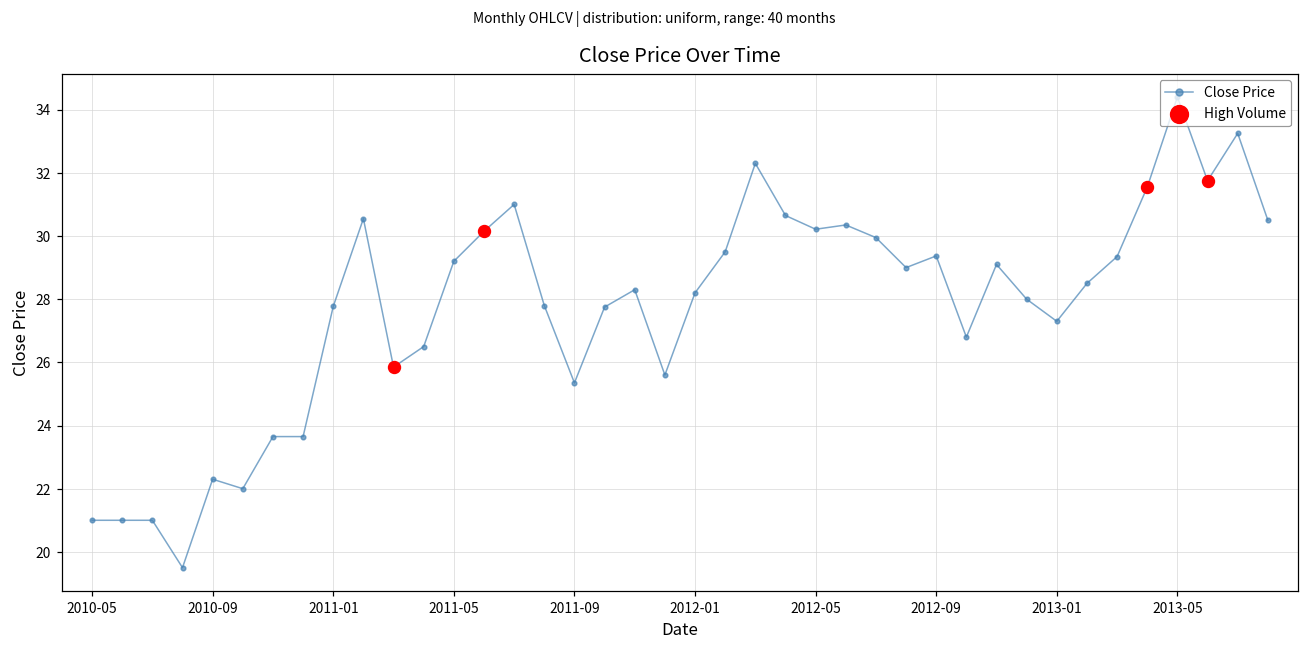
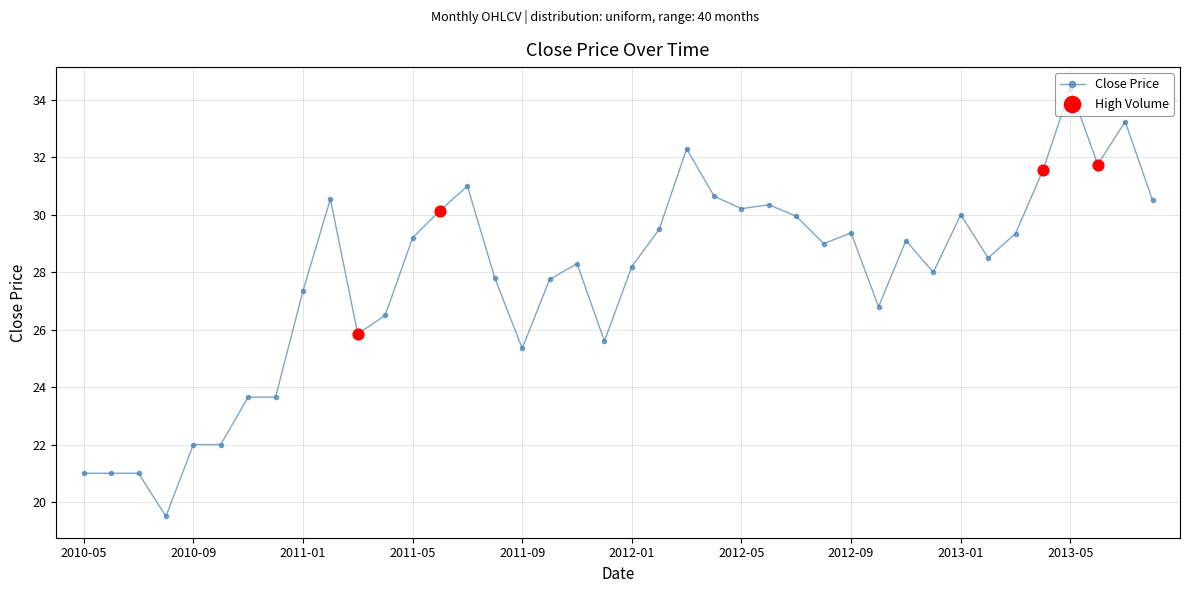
  {
    "Close Price": {
      "2010-05": 21.0,
-     "2010-09": 22.3,
-     "2011-01": 27.8,
+     "2010-09": 22.0,
+     "2011-01": 27.4,
      "2011-05": 29.2,
      "2011-09": 25.4,
      "2012-01": 28.2,
      "2012-05": 30.2,
      "2012-09": 29.4,
-     "2013-01": 27.3
+     "2013-01": 30.0
    }
  }
